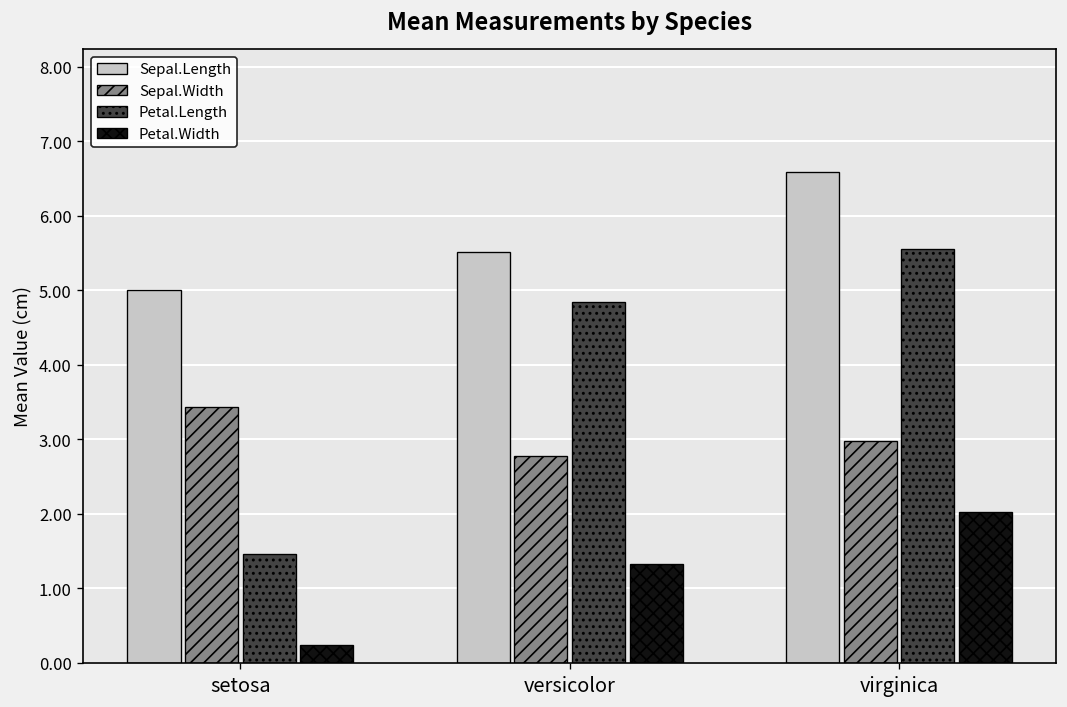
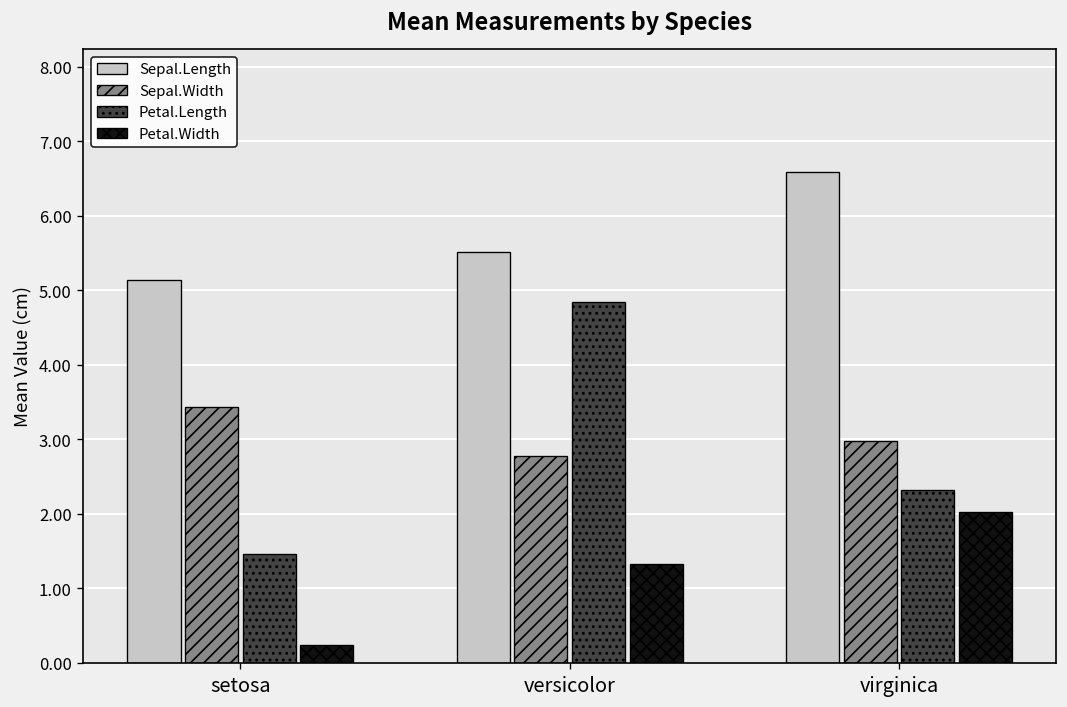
  {
    "Sepal.Length": {
-     "setosa": 5.0,
+     "setosa": 5.1,
      "versicolor": 5.5,
      "virginica": 6.6
    },
    "Sepal.Width": {
      "setosa": 3.4,
      "versicolor": 2.8,
      "virginica": 3.0
    },
    "Petal.Length": {
      "setosa": 1.5,
      "versicolor": 4.8,
-     "virginica": 5.6
+     "virginica": 2.3
    },
    "Petal.Width": {
      "setosa": 0.2,
      "versicolor": 1.3,
      "virginica": 2.0
    }
  }
